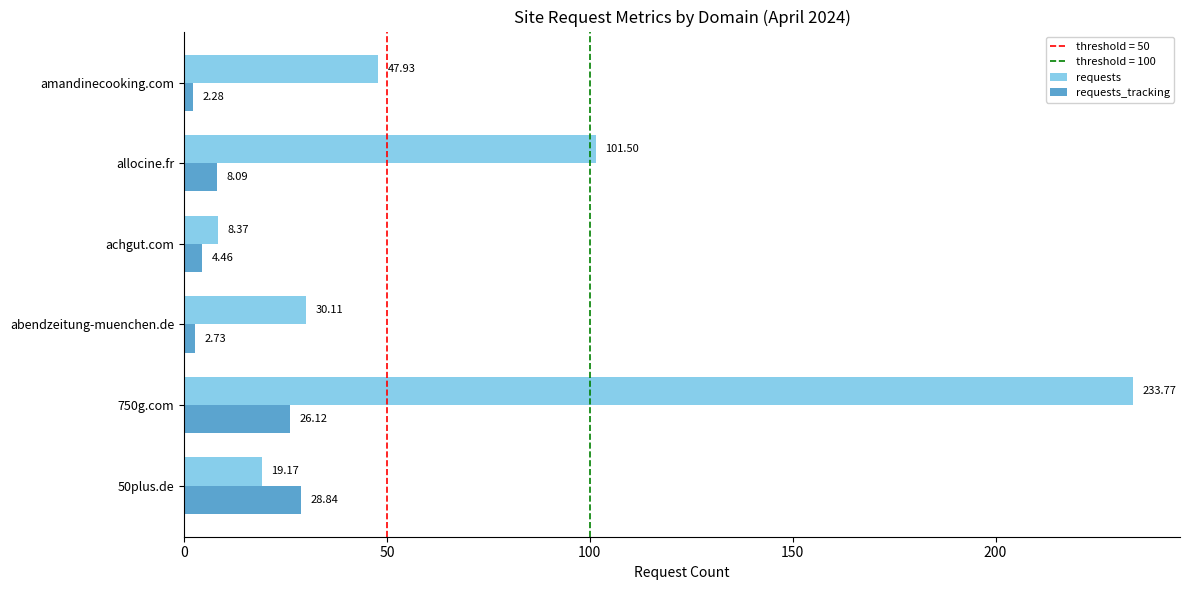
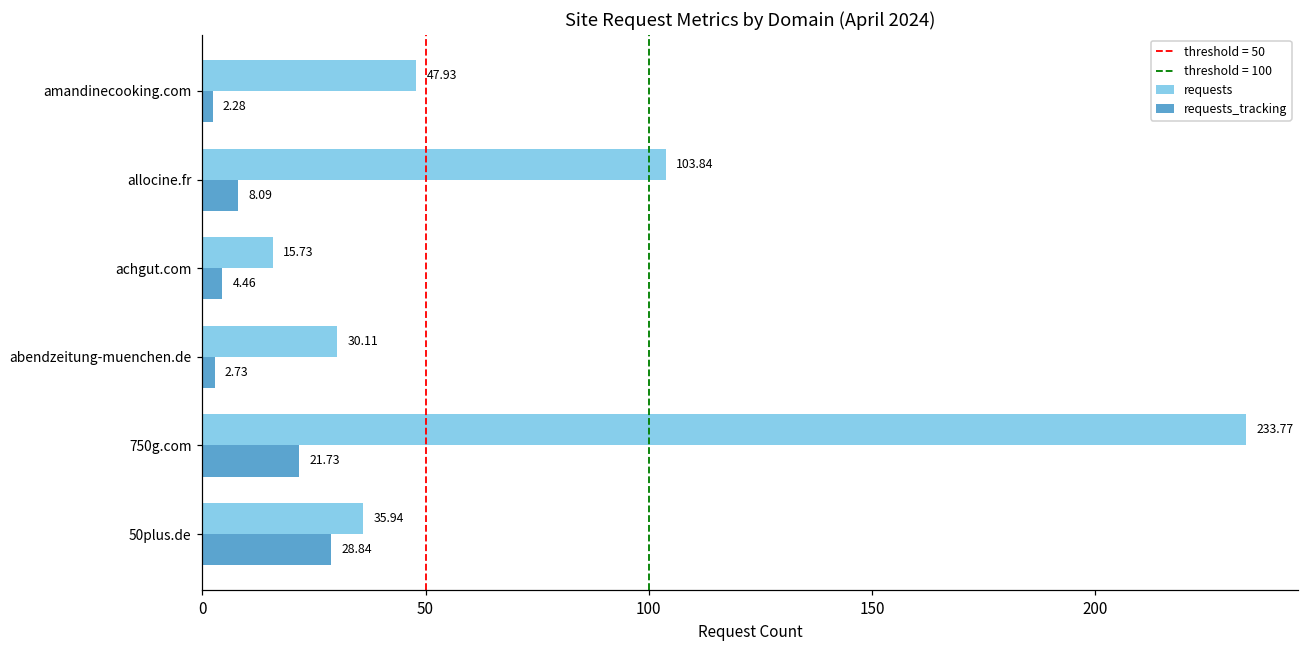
  {
    "requests": {
      "amandinecooking.com": 47.93,
-     "allocine.fr": 101.50,
-     "achgut.com": 8.37,
+     "allocine.fr": 103.84,
+     "achgut.com": 15.73,
      "abendzeitung-muenchen.de": 30.11,
      "750g.com": 233.77,
-     "50plus.de": 19.17
+     "50plus.de": 35.94
    },
    "requests_tracking": {
      "amandinecooking.com": 2.28,
      "allocine.fr": 8.09,
      "achgut.com": 4.46,
      "abendzeitung-muenchen.de": 2.73,
-     "750g.com": 26.12,
+     "750g.com": 21.73,
      "50plus.de": 28.84
    }
  }
